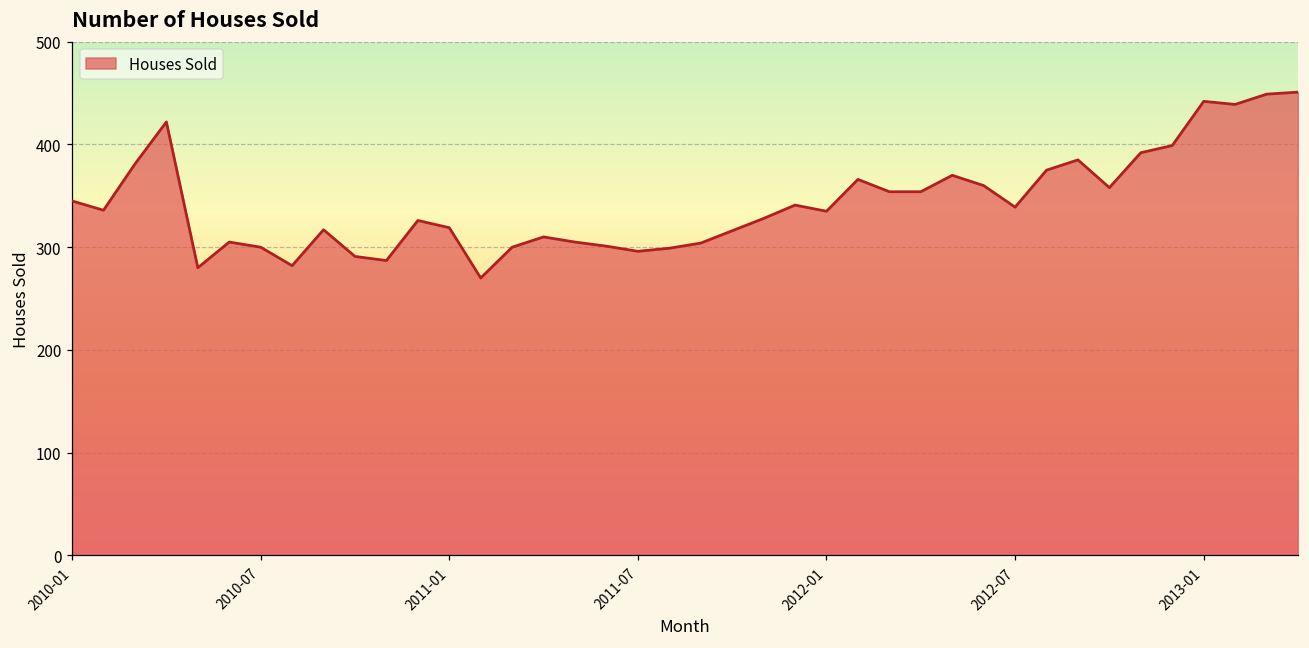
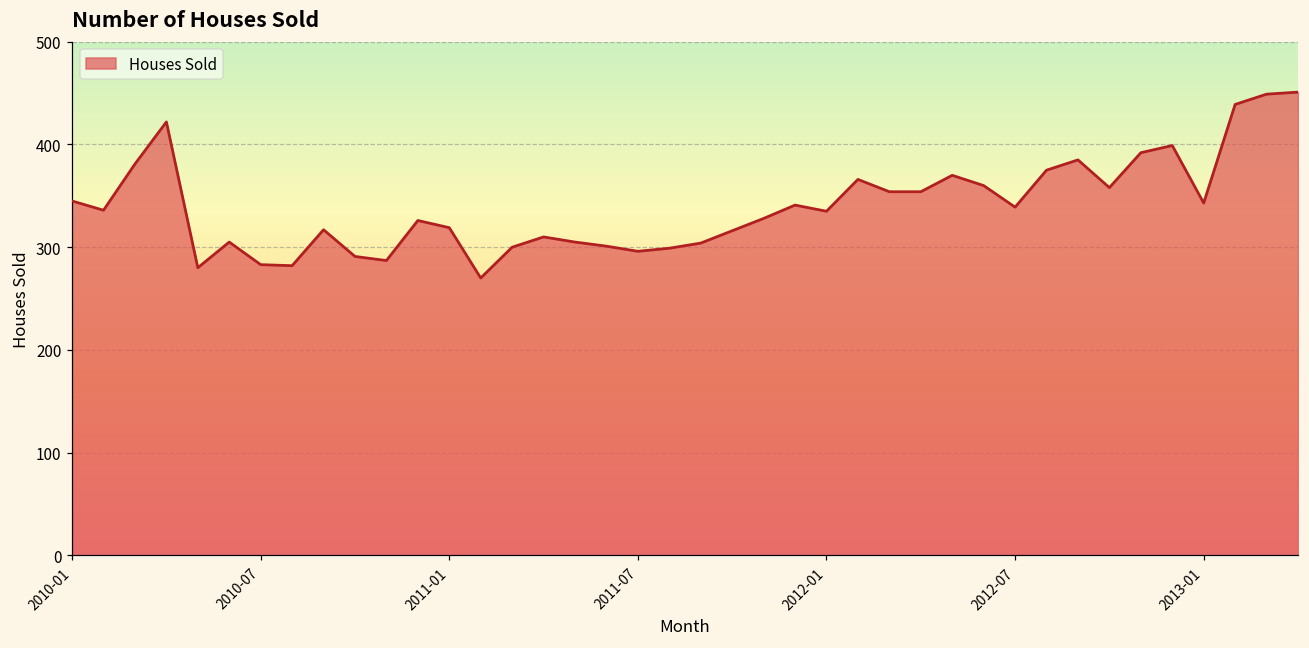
  {
    "2010-01": 350,
-   "2010-07": 300,
+   "2010-07": 280,
    "2011-01": 320,
    "2011-07": 300,
    "2012-01": 340,
    "2012-07": 340,
-   "2013-01": 440
+   "2013-01": 340
  }
